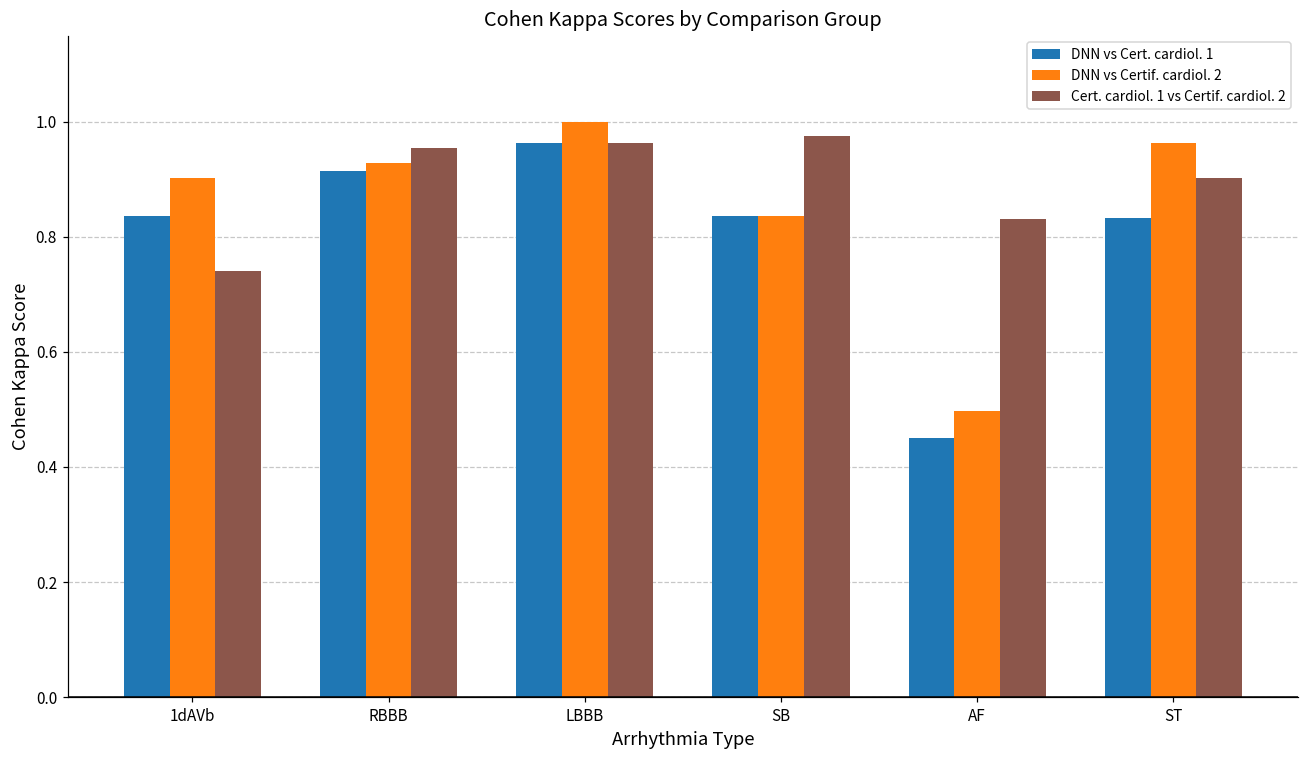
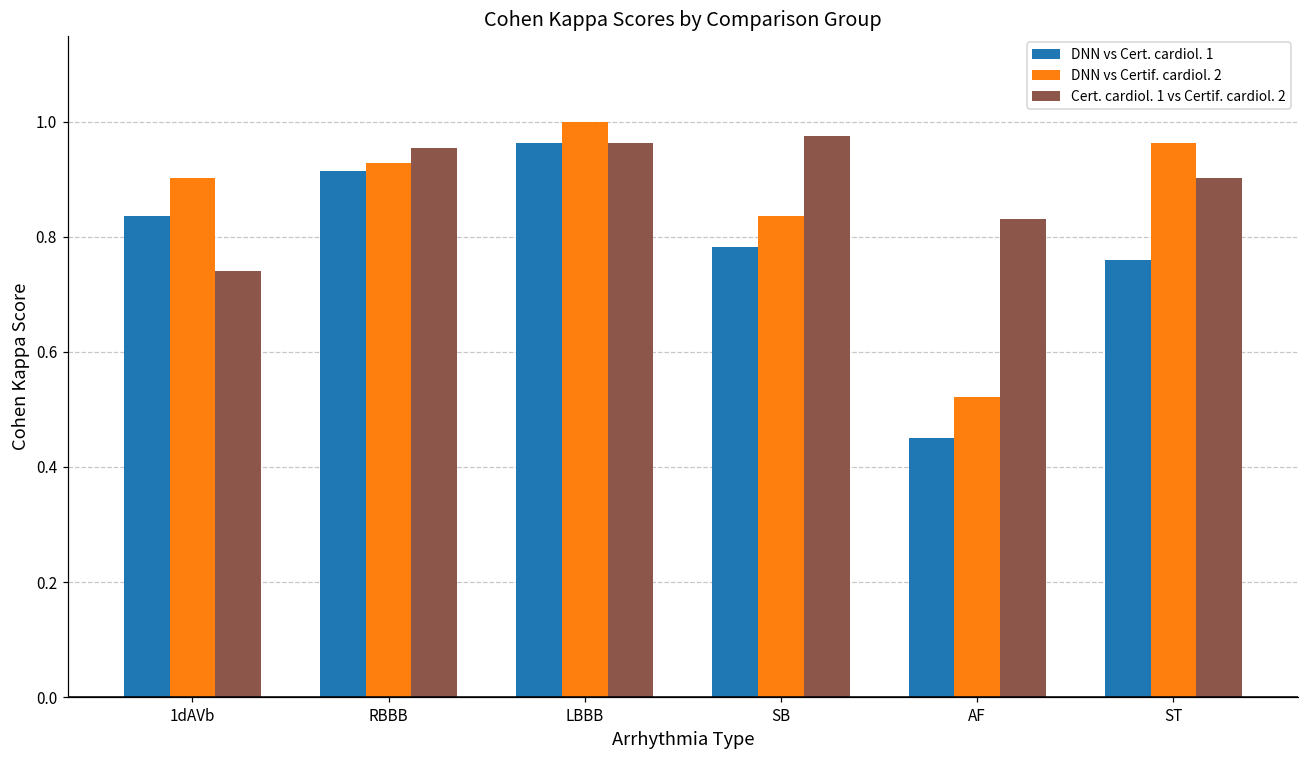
  {
    "DNN vs Cert. cardiol. 1": {
      "1dAVb": 0.84,
      "RBBB": 0.92,
      "LBBB": 0.96,
-     "SB": 0.84,
+     "SB": 0.78,
      "AF": 0.45,
-     "ST": 0.83
+     "ST": 0.76
    },
    "DNN vs Certif. cardiol. 2": {
      "1dAVb": 0.90,
      "RBBB": 0.93,
      "LBBB": 1.00,
      "SB": 0.84,
-     "AF": 0.50,
+     "AF": 0.52,
      "ST": 0.96
    },
    "Cert. cardiol. 1 vs Certif. cardiol. 2": {
      "1dAVb": 0.74,
      "RBBB": 0.96,
      "LBBB": 0.96,
      "SB": 0.98,
      "AF": 0.83,
      "ST": 0.90
    }
  }
